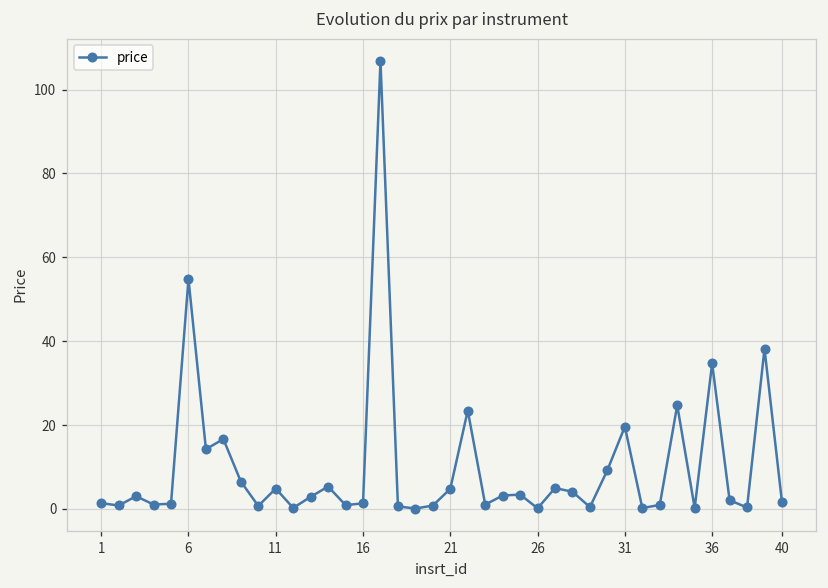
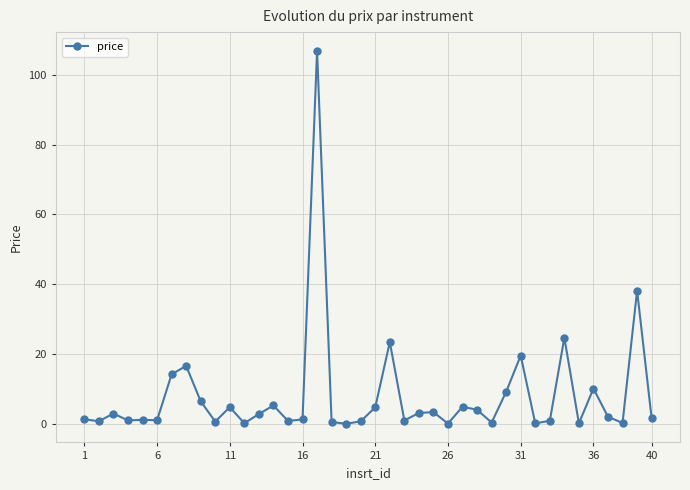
  {
    "1": 1,
-   "6": 55,
+   "6": 1,
    "11": 5,
    "16": 1,
    "21": 5,
    "26": 0,
    "31": 20,
-   "36": 35,
+   "36": 10,
    "40": 2
  }
